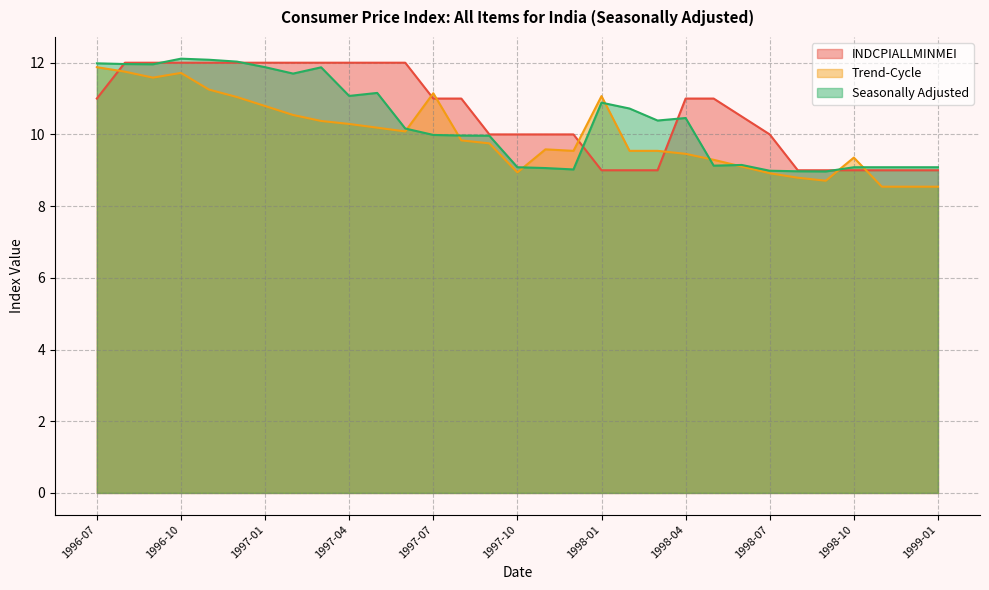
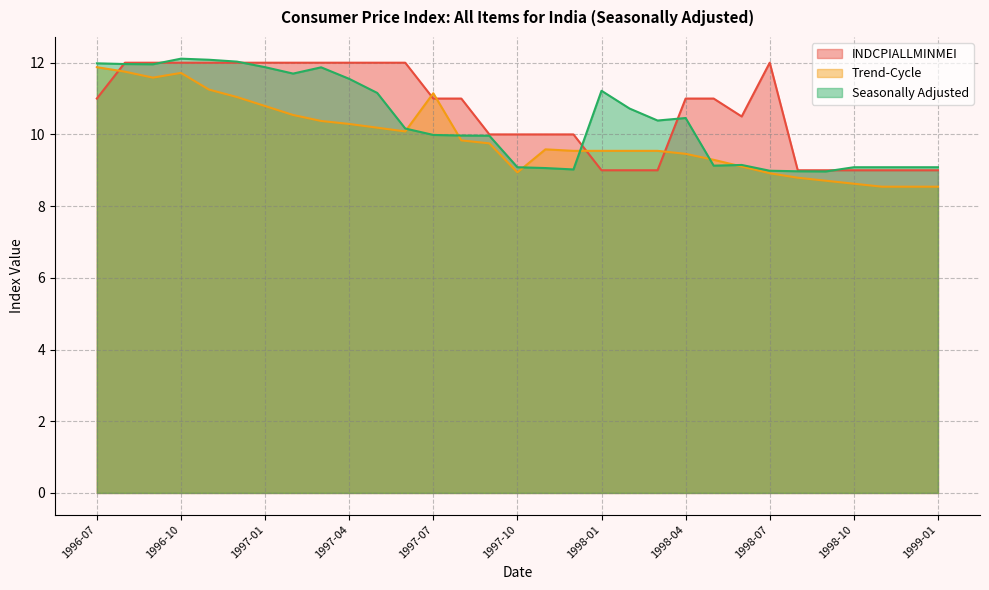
  {
    "INDCPIALLMINMEI": {
      "1996-07": 11,
      "1996-10": 12,
      "1997-01": 12,
      "1997-04": 12,
      "1997-07": 11,
      "1997-10": 10,
      "1998-01": 9,
      "1998-04": 11,
-     "1998-07": 10,
+     "1998-07": 12,
      "1998-10": 9,
      "1999-01": 9
    },
    "Trend-Cycle": {
      "1996-07": 11.9,
      "1996-10": 11.7,
      "1997-01": 10.8,
      "1997-04": 10.3,
      "1997-07": 11.1,
      "1997-10": 8.9,
-     "1998-01": 11.1,
+     "1998-01": 9.5,
      "1998-04": 9.5,
      "1998-07": 8.9,
-     "1998-10": 9.4,
+     "1998-10": 8.6,
      "1999-01": 8.5
    },
    "Seasonally Adjusted": {
      "1996-07": 12.0,
      "1996-10": 12.1,
      "1997-01": 11.9,
-     "1997-04": 11.1,
+     "1997-04": 11.6,
      "1997-07": 10.0,
      "1997-10": 9.1,
-     "1998-01": 10.9,
+     "1998-01": 11.2,
      "1998-04": 10.5,
      "1998-07": 9.0,
      "1998-10": 9.1,
      "1999-01": 9.1
    }
  }
